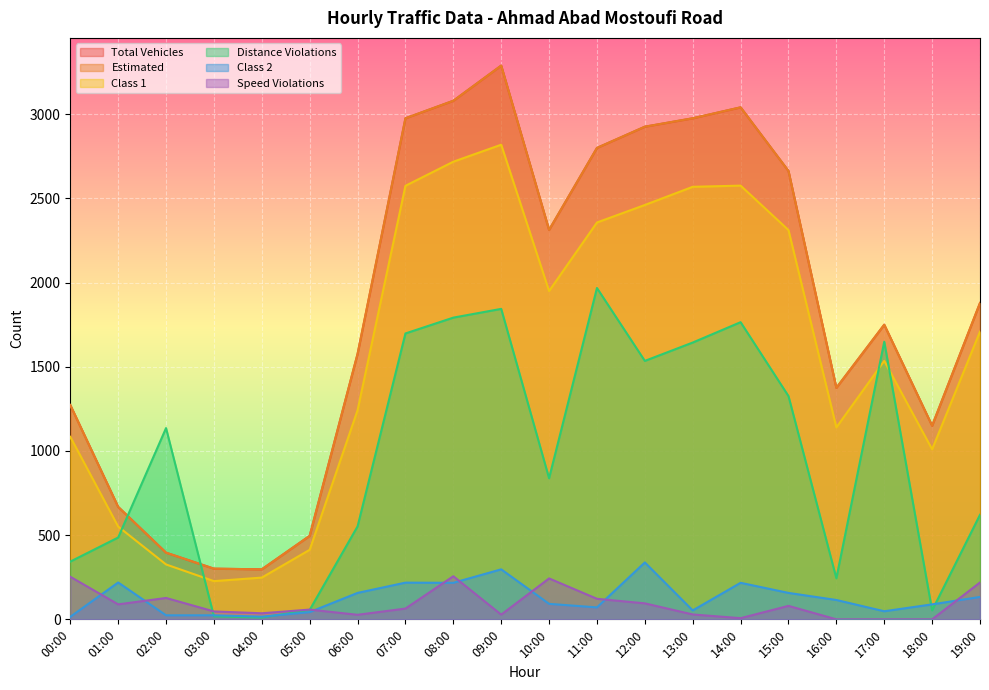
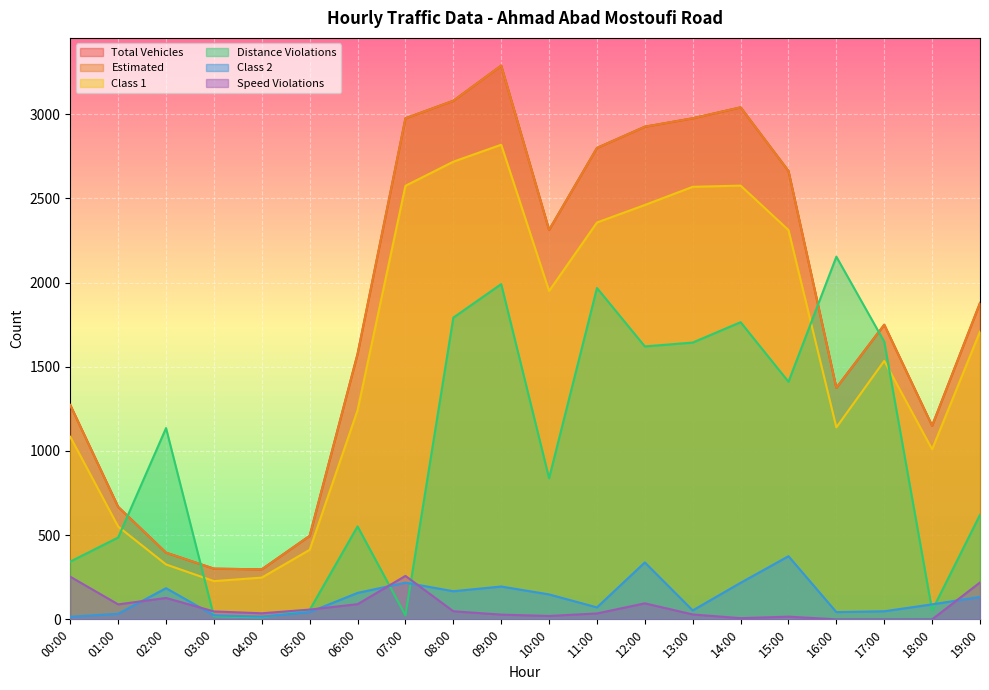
  {
    "Distance Violations": {
      "00:00": 340,
      "01:00": 490,
      "02:00": 1140,
      "06:00": 550,
-     "07:00": 1700,
+     "07:00": 20,
      "08:00": 1790,
-     "09:00": 1840,
+     "09:00": 1990,
      "10:00": 840,
      "11:00": 1970,
-     "12:00": 1540,
+     "12:00": 1620,
      "13:00": 1640,
      "14:00": 1770,
-     "15:00": 1330,
-     "16:00": 240,
+     "15:00": 1410,
+     "16:00": 2150,
      "17:00": 1650,
      "18:00": 50,
      "19:00": 620
    },
    "Class 2": {
      "00:00": 20,
-     "01:00": 220,
-     "02:00": 20,
+     "01:00": 30,
+     "02:00": 190,
      "06:00": 160,
      "07:00": 220,
-     "08:00": 220,
-     "09:00": 300,
-     "10:00": 90,
+     "08:00": 170,
+     "09:00": 200,
+     "10:00": 150,
      "11:00": 70,
      "12:00": 340,
      "13:00": 50,
      "14:00": 220,
-     "15:00": 160,
-     "16:00": 120,
+     "15:00": 380,
+     "16:00": 40,
      "17:00": 50,
      "18:00": 90,
      "19:00": 130
    },
    "Speed Violations": {
      "00:00": 250,
      "01:00": 90,
      "02:00": 130,
      "03:00": 50,
      "04:00": 40,
-     "06:00": 30,
-     "07:00": 60,
-     "08:00": 260,
+     "06:00": 90,
+     "07:00": 260,
+     "08:00": 50,
      "09:00": 30,
-     "10:00": 240,
-     "11:00": 120,
+     "10:00": 20,
+     "11:00": 40,
      "12:00": 100,
      "13:00": 30,
      "14:00": 10,
-     "15:00": 80,
+     "15:00": 20,
      "16:00": 0,
      "17:00": 0,
      "18:00": 0,
      "19:00": 220
    }
  }
